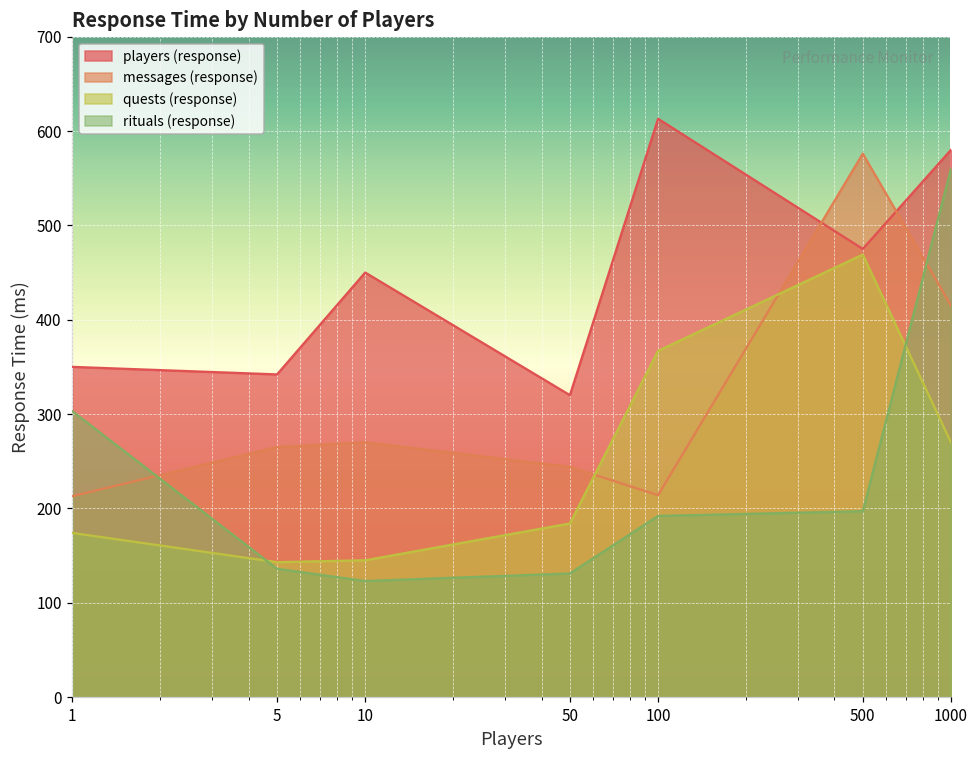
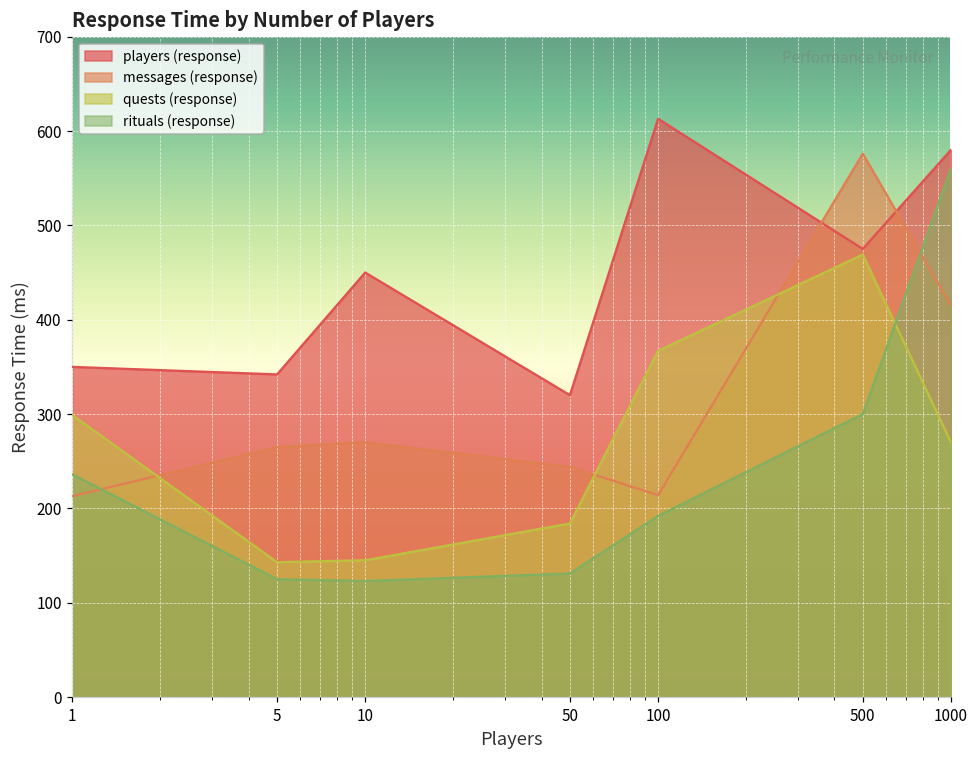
  {
    "quests (response)": {
-     "1": 170,
+     "1": 300,
      "5": 140,
      "10": 150,
      "50": 180,
      "100": 370,
      "500": 470,
      "1000": 270
    },
    "rituals (response)": {
-     "1": 300,
-     "5": 140,
+     "1": 240,
+     "5": 130,
      "10": 120,
      "50": 130,
      "100": 190,
-     "500": 200,
+     "500": 300,
      "1000": 560
    }
  }
